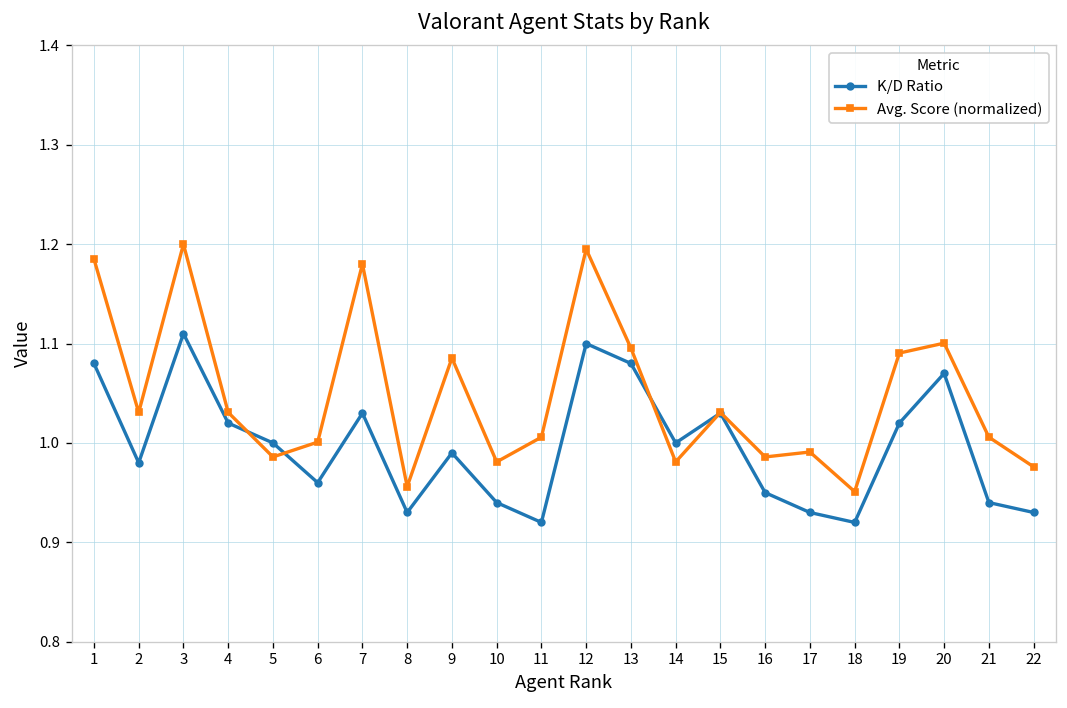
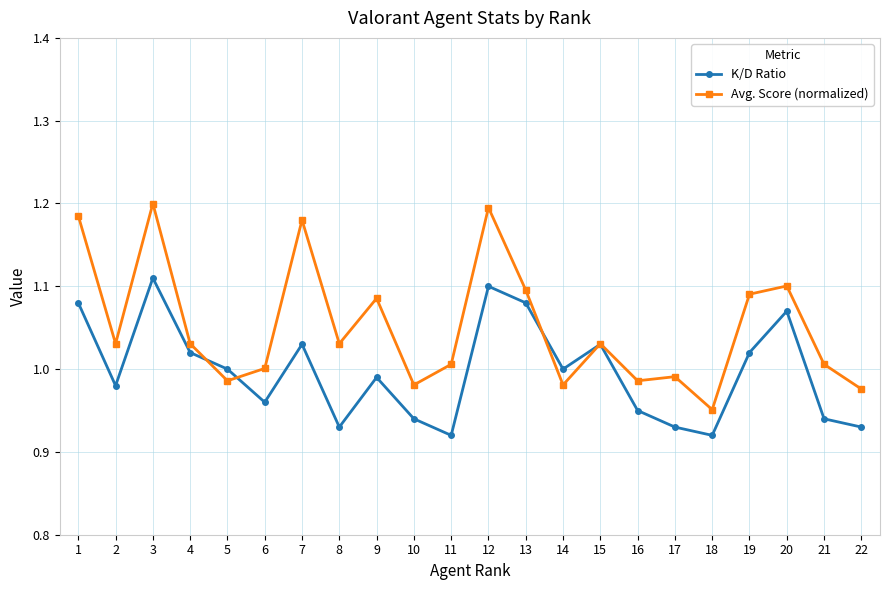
  {
    "K/D Ratio": {
      "1": 1.08,
      "2": 0.98,
      "3": 1.11,
      "4": 1.02,
      "5": 1.00,
      "6": 0.96,
      "7": 1.03,
      "8": 0.93,
      "9": 0.99,
      "10": 0.94,
      "11": 0.92,
      "12": 1.10,
      "13": 1.08,
      "14": 1.00,
      "16": 0.95,
      "17": 0.93,
      "18": 0.92,
      "19": 1.02,
      "20": 1.07,
      "21": 0.94,
      "22": 0.93
    },
    "Avg. Score (normalized)": {
      "1": 1.19,
      "2": 1.03,
      "3": 1.20,
      "4": 1.03,
      "5": 0.99,
      "6": 1.00,
      "7": 1.18,
-     "8": 0.96,
+     "8": 1.03,
      "9": 1.09,
      "10": 0.98,
      "11": 1.01,
      "12": 1.20,
      "13": 1.10,
      "14": 0.98,
      "16": 0.99,
      "17": 0.99,
      "18": 0.95,
      "19": 1.09,
      "20": 1.10,
      "21": 1.01,
      "22": 0.98
    }
  }
